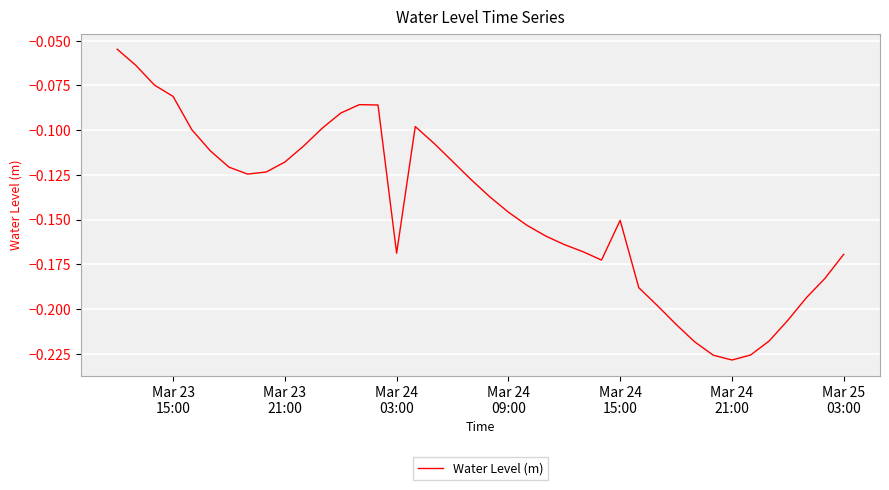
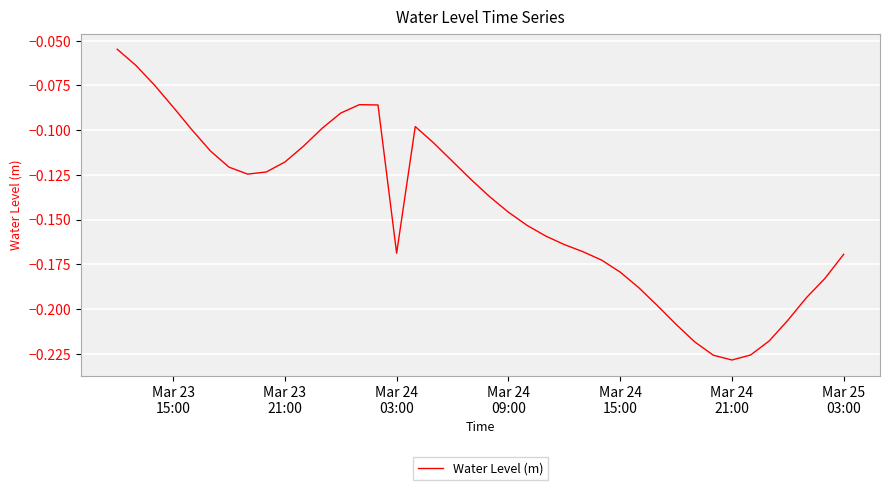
  {
-   "Mar 23 15:00": -0.081,
+   "Mar 23 15:00": -0.087,
    "Mar 23 21:00": -0.118,
    "Mar 24 03:00": -0.169,
    "Mar 24 09:00": -0.146,
-   "Mar 24 15:00": -0.150,
+   "Mar 24 15:00": -0.179,
    "Mar 24 21:00": -0.229,
    "Mar 25 03:00": -0.169
  }
